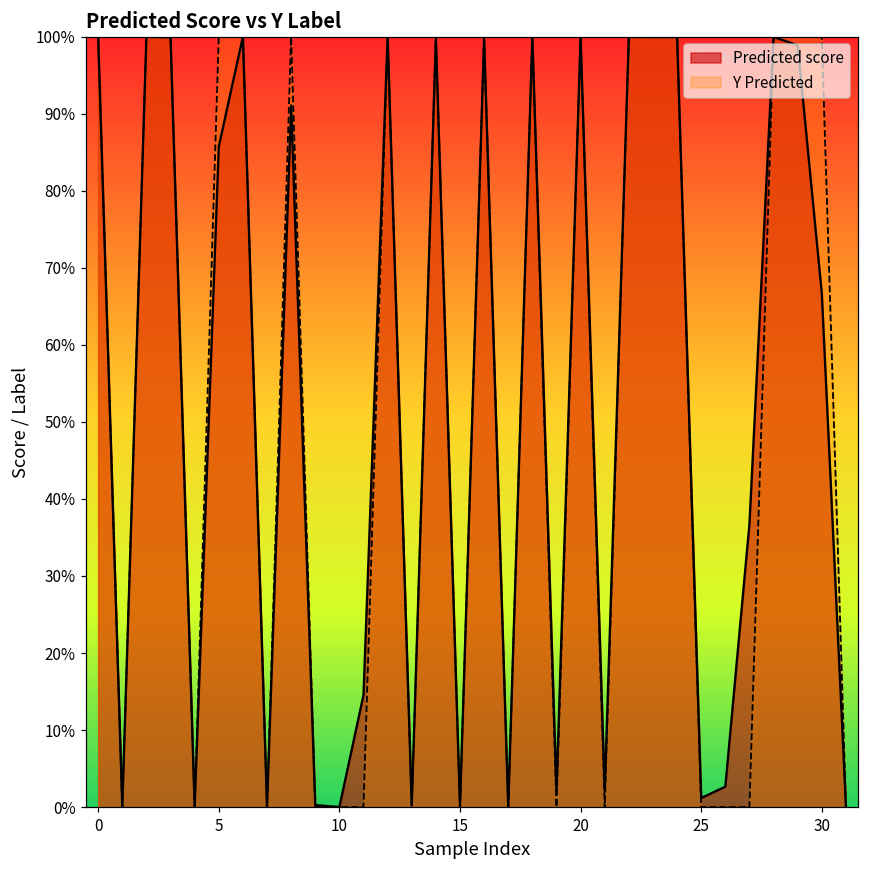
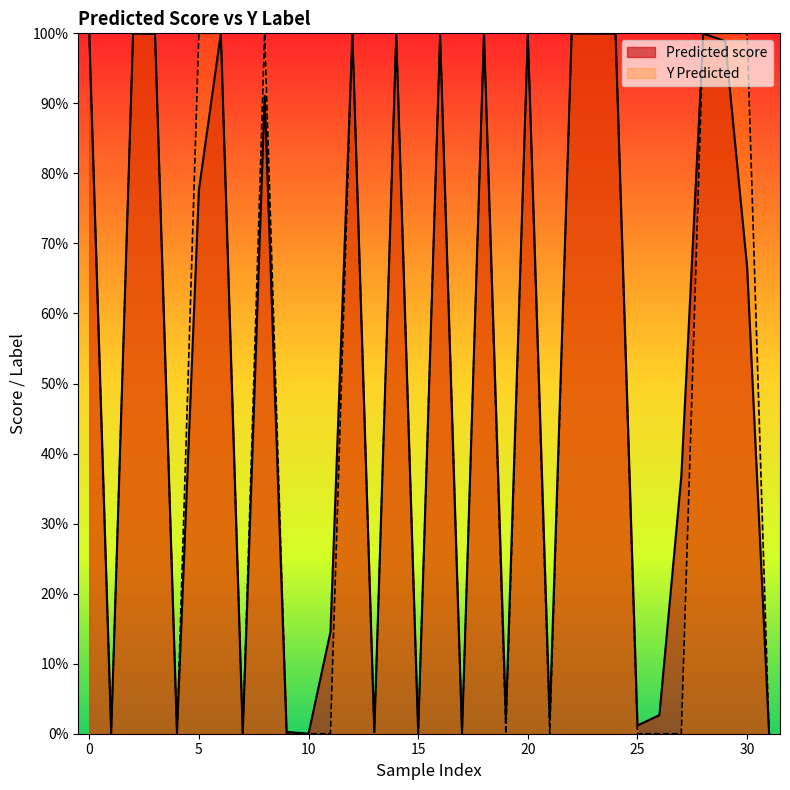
  {
    "Predicted score": {
-     "5": "86%",
+     "5": "78%",
      "25": "1%",
      "30": "67%"
    },
    "Y Predicted": {
      "5": "100%",
      "25": "0%",
      "30": "100%"
    }
  }
